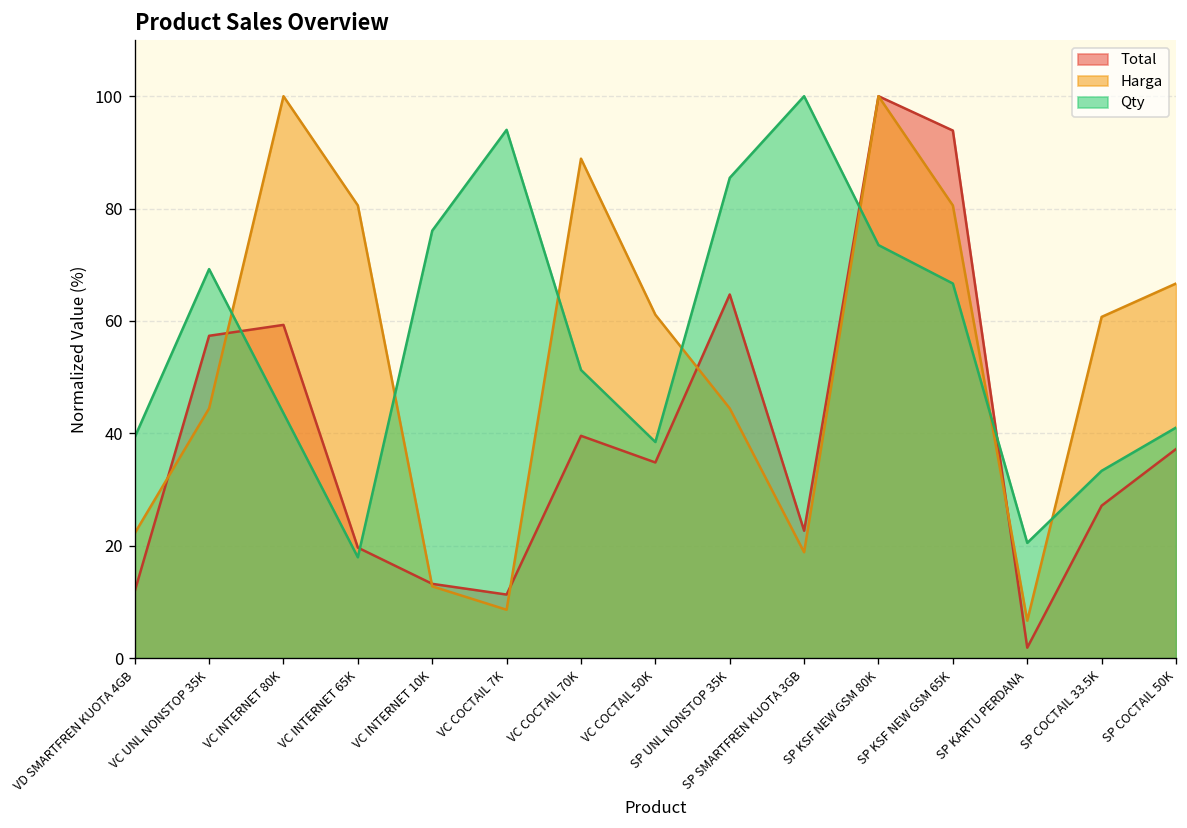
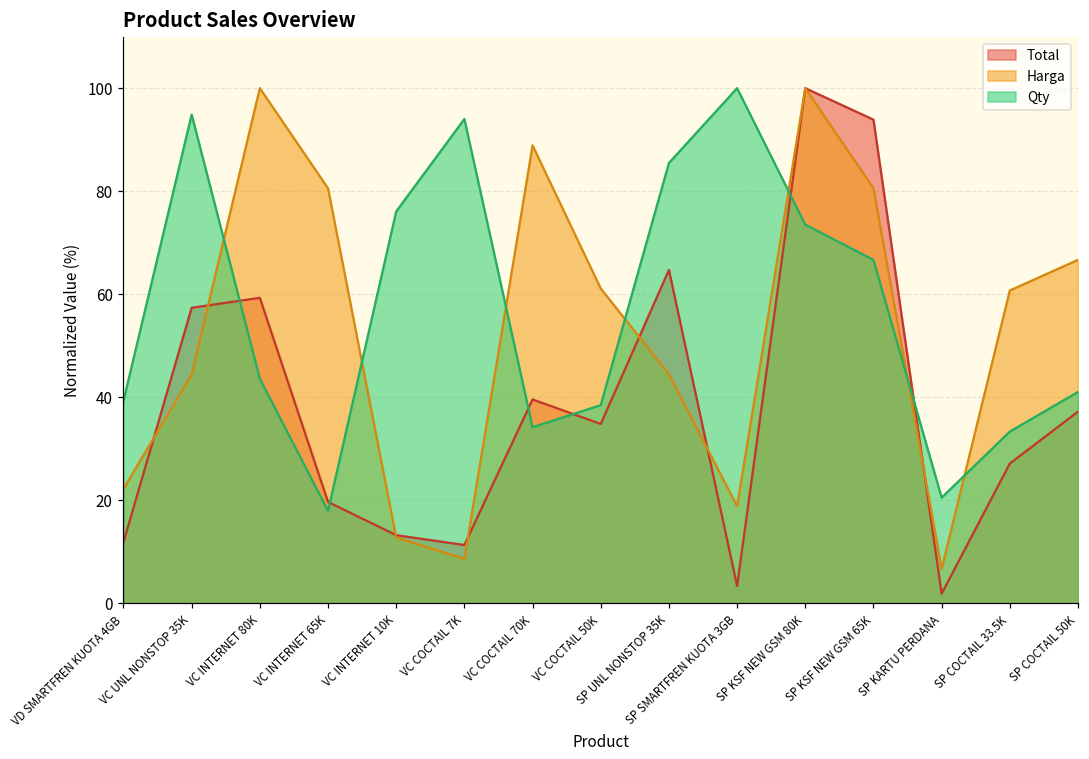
  {
    "Total": {
      "VD SMARTFREN KUOTA 4GB": 12,
      "VC UNL NONSTOP 35K": 57,
      "VC INTERNET 80K": 59,
      "VC INTERNET 65K": 20,
      "VC COCTAIL 7K": 11,
      "VC COCTAIL 70K": 40,
      "VC COCTAIL 50K": 35,
      "SP UNL NONSTOP 35K": 65,
-     "SP SMARTFREN KUOTA 3GB": 23,
+     "SP SMARTFREN KUOTA 3GB": 3,
      "SP KSF NEW GSM 65K": 94,
      "SP KARTU PERDANA": 2,
      "SP COCTAIL 33.5K": 27,
      "SP COCTAIL 50K": 37
    },
    "Harga": {
      "VD SMARTFREN KUOTA 4GB": 22,
      "VC UNL NONSTOP 35K": 44,
      "VC INTERNET 80K": 100,
      "VC INTERNET 65K": 81,
      "VC COCTAIL 7K": 9,
      "VC COCTAIL 70K": 89,
      "VC COCTAIL 50K": 61,
      "SP UNL NONSTOP 35K": 44,
      "SP SMARTFREN KUOTA 3GB": 19,
      "SP KSF NEW GSM 65K": 81,
      "SP KARTU PERDANA": 7,
      "SP COCTAIL 33.5K": 61,
      "SP COCTAIL 50K": 67
    },
    "Qty": {
      "VD SMARTFREN KUOTA 4GB": 39,
-     "VC UNL NONSTOP 35K": 69,
+     "VC UNL NONSTOP 35K": 95,
      "VC INTERNET 80K": 44,
      "VC INTERNET 65K": 18,
      "VC INTERNET 10K": 76,
      "VC COCTAIL 7K": 94,
-     "VC COCTAIL 70K": 51,
+     "VC COCTAIL 70K": 34,
      "VC COCTAIL 50K": 38,
      "SP UNL NONSTOP 35K": 85,
      "SP SMARTFREN KUOTA 3GB": 100,
      "SP KSF NEW GSM 80K": 74,
      "SP KSF NEW GSM 65K": 67,
      "SP KARTU PERDANA": 21,
      "SP COCTAIL 33.5K": 33,
      "SP COCTAIL 50K": 41
    }
  }
